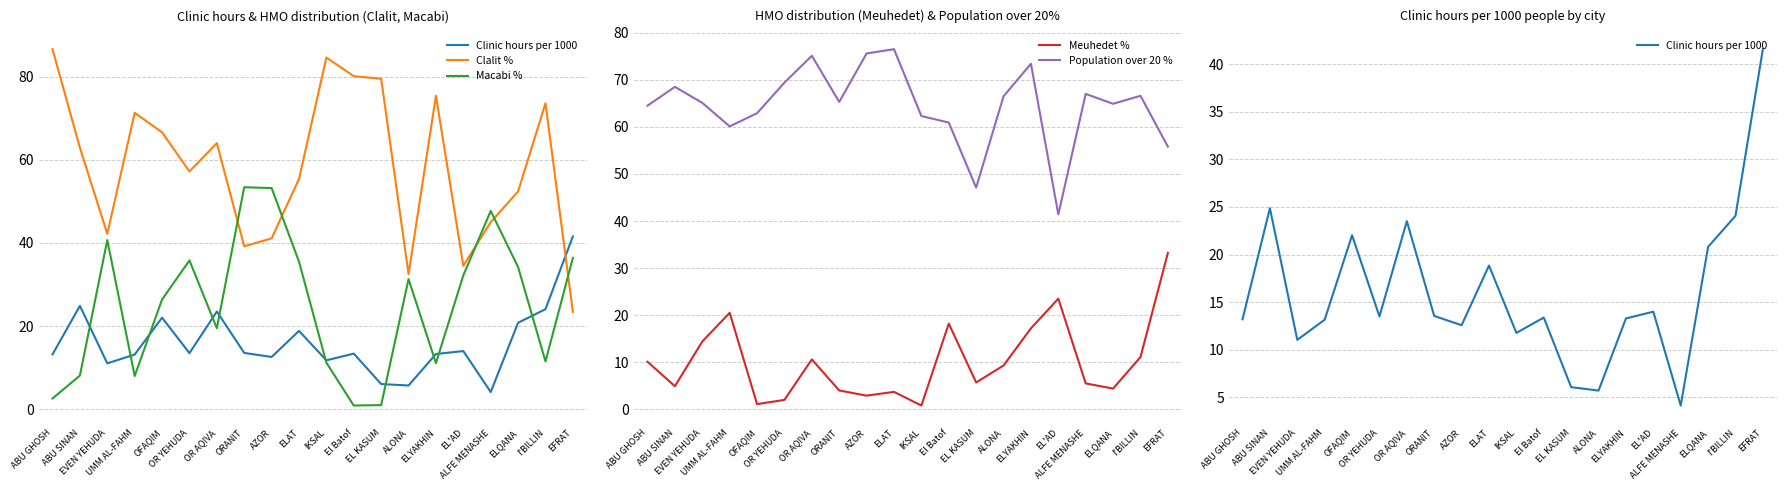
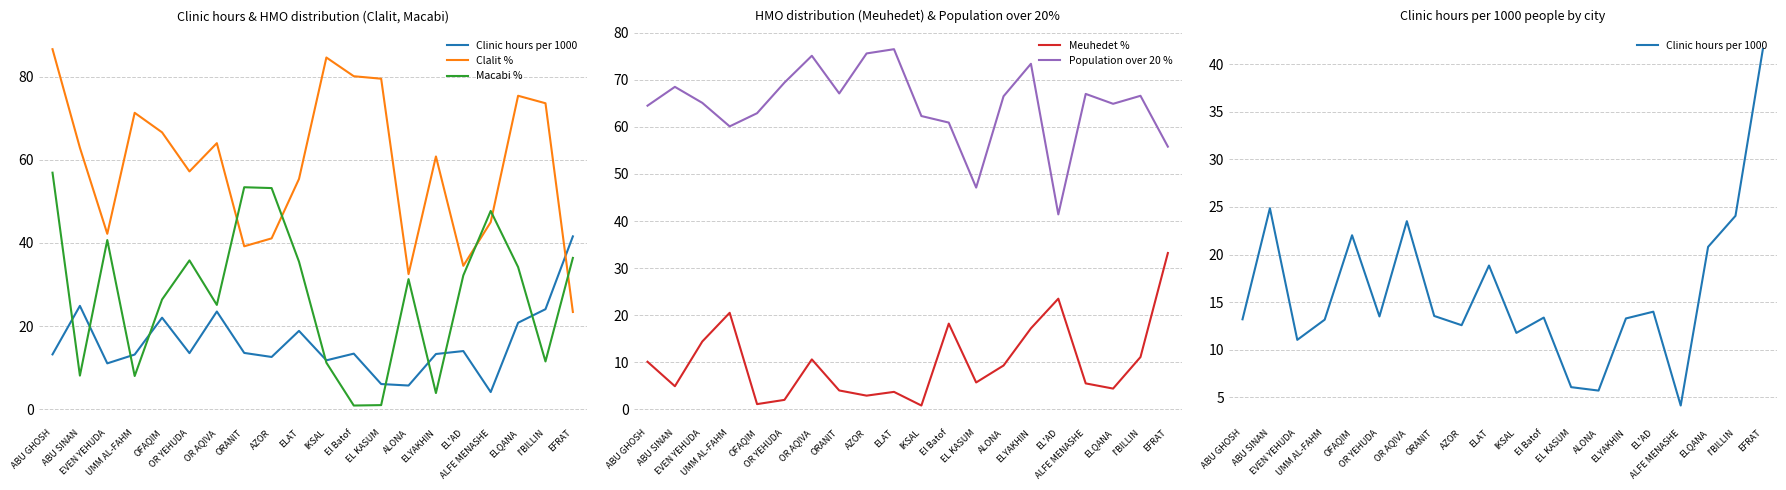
  {
    "Clinic hours & HMO distribution (Clalit, Macabi)": {
      "Clinic hours per 1000": {
        "ABU GHOSH": 13,
        "ABU SINAN": 25,
        "EVEN YEHUDA": 11,
        "UMM AL-FAHM": 13,
        "OFAQIM": 22,
        "OR YEHUDA": 14,
        "OR AQIVA": 24,
        "ORANIT": 14,
        "AZOR": 13,
        "ELAT": 19,
        "El Batof": 13,
        "EL KASUM": 6,
        "ALONA": 6,
        "ELYAKHIN": 13,
        "EL'AD": 14,
        "ALFE MENASHE": 4,
        "ELQANA": 21,
        "I'BILLIN": 24,
        "EFRAT": 42
      },
      "Clalit %": {
        "ABU GHOSH": 87,
        "ABU SINAN": 63,
        "EVEN YEHUDA": 42,
        "UMM AL-FAHM": 71,
        "OFAQIM": 67,
        "OR YEHUDA": 57,
        "OR AQIVA": 64,
        "ORANIT": 39,
        "AZOR": 41,
        "ELAT": 55,
        "IKSAL": 85,
        "El Batof": 80,
        "EL KASUM": 80,
        "ALONA": 33,
-       "ELYAKHIN": 75,
+       "ELYAKHIN": 61,
        "EL'AD": 35,
        "ALFE MENASHE": 45,
-       "ELQANA": 52,
+       "ELQANA": 75,
        "I'BILLIN": 74,
        "EFRAT": 23
      },
      "Macabi %": {
-       "ABU GHOSH": 3,
+       "ABU GHOSH": 57,
        "ABU SINAN": 8,
        "EVEN YEHUDA": 41,
        "UMM AL-FAHM": 8,
        "OFAQIM": 26,
        "OR YEHUDA": 36,
-       "OR AQIVA": 20,
+       "OR AQIVA": 25,
        "ORANIT": 53,
        "AZOR": 53,
        "ELAT": 36,
        "El Batof": 1,
        "EL KASUM": 1,
        "ALONA": 31,
-       "ELYAKHIN": 11,
+       "ELYAKHIN": 4,
        "EL'AD": 32,
        "ALFE MENASHE": 48,
        "ELQANA": 34,
        "I'BILLIN": 12,
        "EFRAT": 36
      }
    },
    "HMO distribution (Meuhedet) & Population over 20%": {
      "Meuhedet %": {
        "ABU GHOSH": 10,
        "ABU SINAN": 5,
        "EVEN YEHUDA": 14,
        "UMM AL-FAHM": 21,
        "OFAQIM": 1,
        "OR YEHUDA": 2,
        "OR AQIVA": 11,
        "ORANIT": 4,
        "AZOR": 3,
        "ELAT": 4,
        "IKSAL": 1,
        "El Batof": 18,
        "EL KASUM": 6,
        "ALONA": 9,
        "ELYAKHIN": 17,
        "EL'AD": 24,
        "ALFE MENASHE": 6,
        "ELQANA": 4,
        "I'BILLIN": 11,
        "EFRAT": 33
      },
      "Population over 20 %": {
        "ABU GHOSH": 65,
        "ABU SINAN": 69,
        "EVEN YEHUDA": 65,
        "UMM AL-FAHM": 60,
        "OFAQIM": 63,
        "OR YEHUDA": 69,
        "OR AQIVA": 75,
-       "ORANIT": 65,
+       "ORANIT": 67,
        "AZOR": 76,
        "ELAT": 77,
        "IKSAL": 62,
        "El Batof": 61,
        "EL KASUM": 47,
        "ALONA": 67,
        "ELYAKHIN": 73,
        "EL'AD": 41,
        "ALFE MENASHE": 67,
        "ELQANA": 65,
        "I'BILLIN": 67,
        "EFRAT": 56
      }
    },
    "Clinic hours per 1000 people by city": {
      "ABU GHOSH": 13,
      "ABU SINAN": 25,
      "EVEN YEHUDA": 11,
      "UMM AL-FAHM": 13,
      "OFAQIM": 22,
      "OR YEHUDA": 14,
      "OR AQIVA": 24,
      "ORANIT": 14,
      "AZOR": 13,
      "ELAT": 19,
      "IKSAL": 12,
      "El Batof": 13,
      "EL KASUM": 6,
      "ALONA": 6,
      "ELYAKHIN": 13,
      "EL'AD": 14,
      "ALFE MENASHE": 4,
      "ELQANA": 21,
      "I'BILLIN": 24,
      "EFRAT": 42
    }
  }
